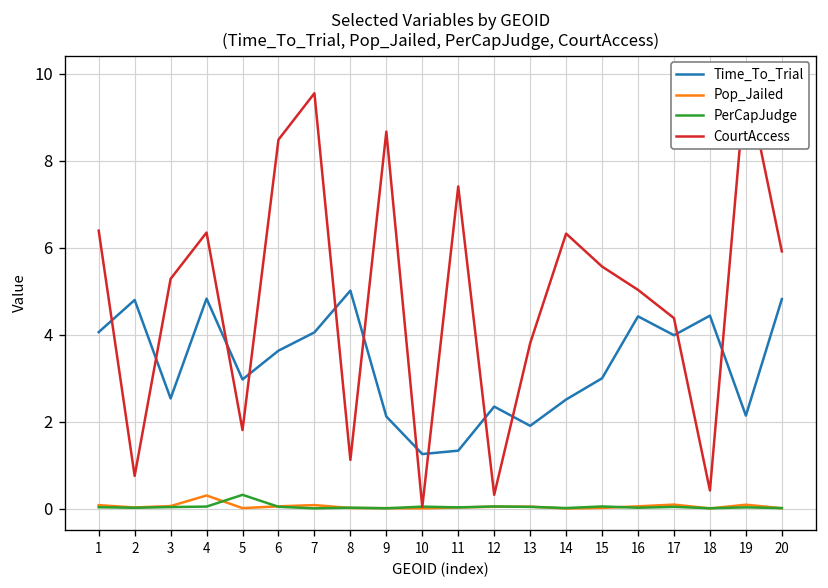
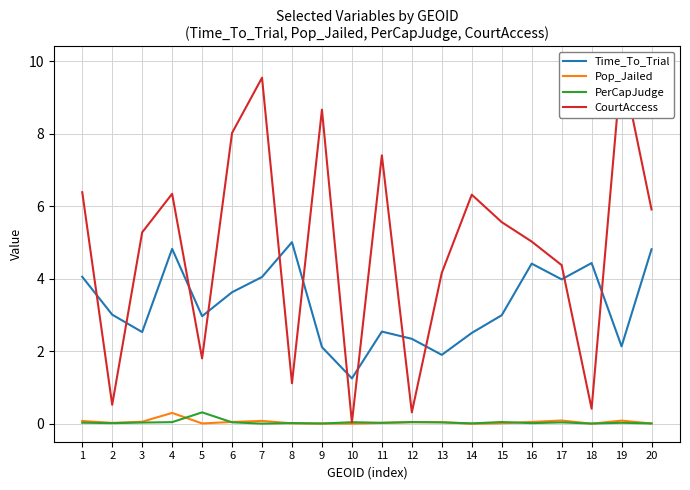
  {
    "Time_To_Trial": {
      "1": 4.1,
-     "2": 4.8,
+     "2": 3.0,
      "3": 2.5,
      "4": 4.8,
      "5": 3.0,
      "6": 3.6,
      "7": 4.1,
      "8": 5.0,
      "9": 2.1,
      "10": 1.3,
-     "11": 1.3,
+     "11": 2.5,
      "12": 2.3,
      "13": 1.9,
      "14": 2.5,
      "15": 3.0,
      "16": 4.4,
      "17": 4.0,
      "18": 4.4,
      "19": 2.1,
      "20": 4.8
    },
    "Pop_Jailed": {
      "4": 0.3,
      "5": 0.0,
      "7": 0.1
    },
    "PerCapJudge": {
      "4": 0.0,
      "5": 0.3,
      "7": 0.0
    },
    "CourtAccess": {
      "1": 6.4,
-     "2": 0.8,
+     "2": 0.5,
      "3": 5.3,
      "4": 6.3,
      "5": 1.8,
-     "6": 8.5,
+     "6": 8.0,
      "7": 9.6,
      "8": 1.1,
      "9": 8.7,
      "11": 7.4,
      "12": 0.3,
-     "13": 3.8,
+     "13": 4.2,
      "14": 6.3,
      "15": 5.6,
      "16": 5.0,
      "17": 4.4,
      "18": 0.4,
      "20": 5.9
    }
  }
